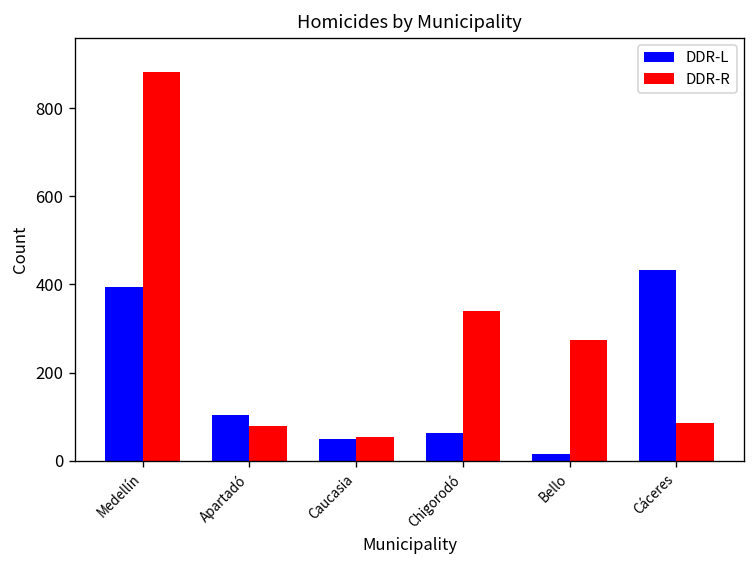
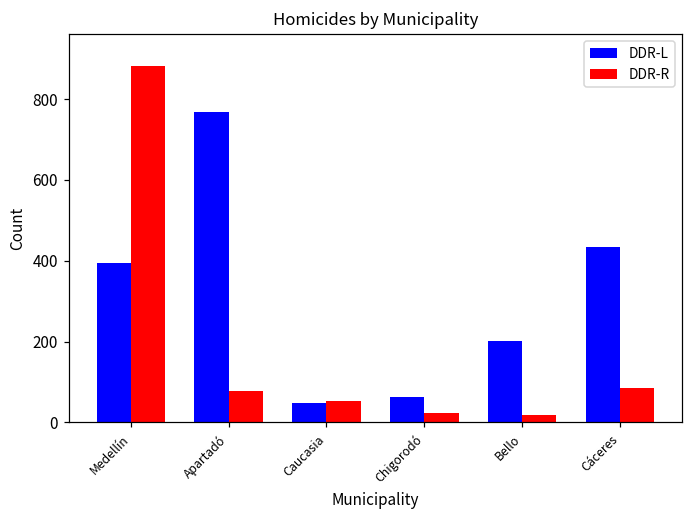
  {
    "DDR-L": {
      "Medellín": 400,
-     "Apartadó": 100,
+     "Apartadó": 770,
      "Caucasia": 50,
      "Chigorodó": 60,
-     "Bello": 20,
+     "Bello": 200,
      "Cáceres": 430
    },
    "DDR-R": {
      "Medellín": 880,
      "Apartadó": 80,
      "Caucasia": 50,
-     "Chigorodó": 340,
-     "Bello": 280,
+     "Chigorodó": 20,
+     "Bello": 20,
      "Cáceres": 90
    }
  }
